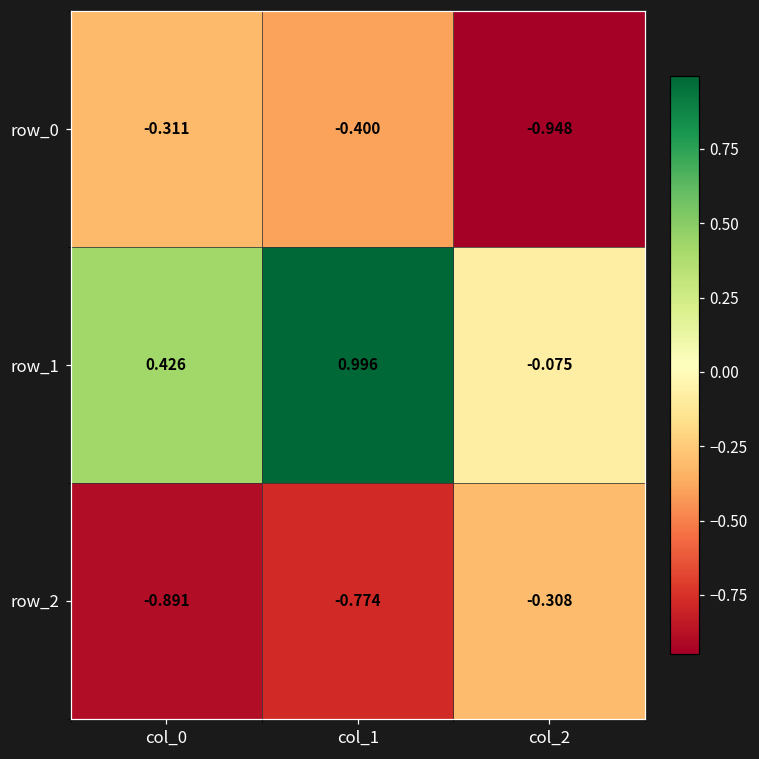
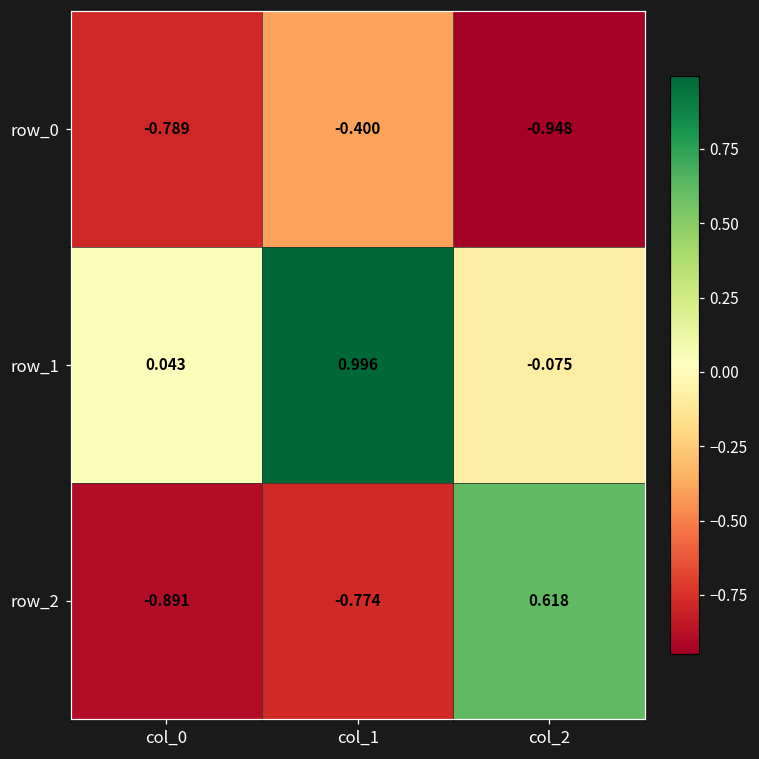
  {
    "row_0": {
-     "col_0": -0.311,
+     "col_0": -0.789,
      "col_1": -0.400,
      "col_2": -0.948
    },
    "row_1": {
-     "col_0": 0.426,
+     "col_0": 0.043,
      "col_1": 0.996,
      "col_2": -0.075
    },
    "row_2": {
      "col_0": -0.891,
      "col_1": -0.774,
-     "col_2": -0.308
+     "col_2": 0.618
    }
  }
